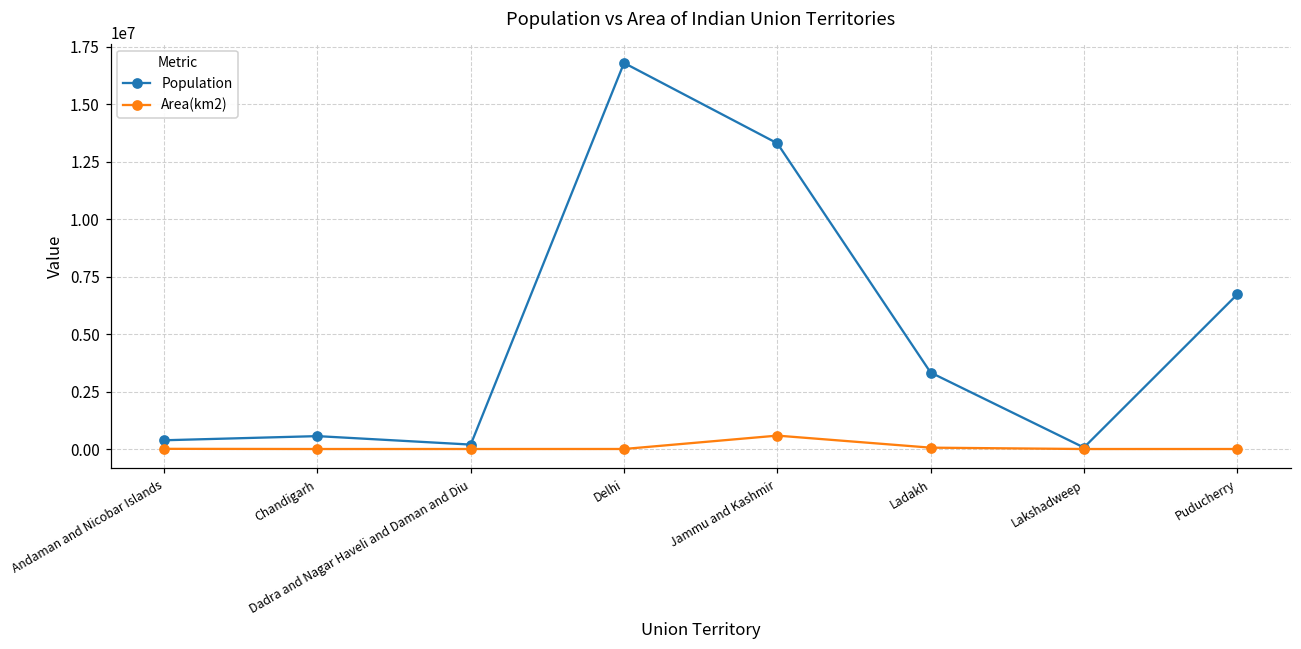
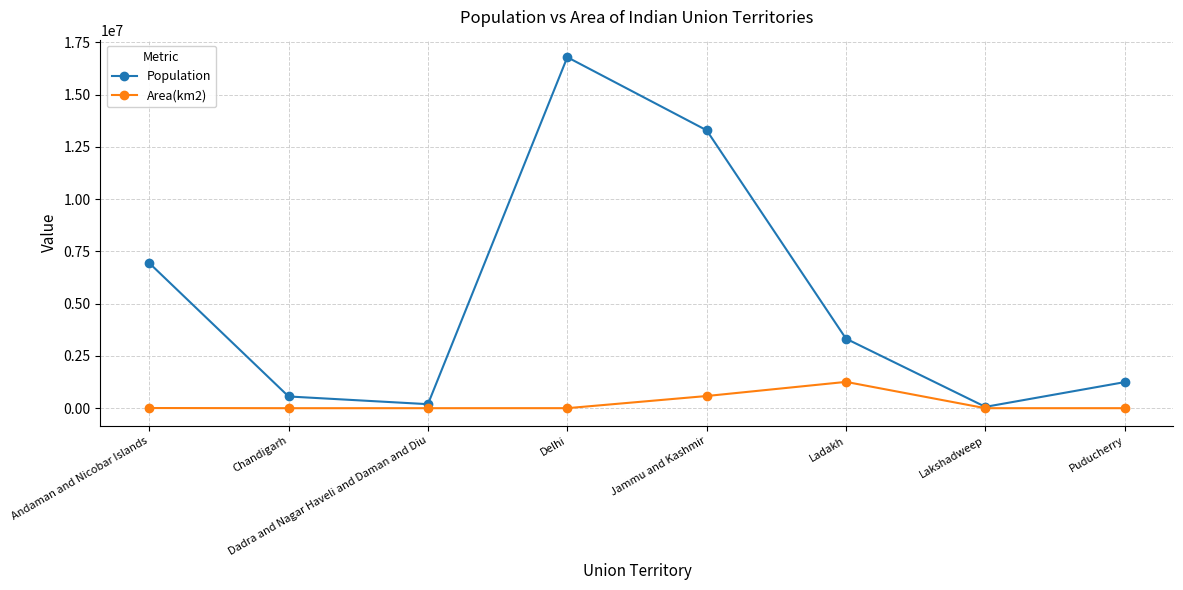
  {
    "Population": {
-     "Andaman and Nicobar Islands": 400000,
+     "Andaman and Nicobar Islands": 6900000,
      "Chandigarh": 600000,
      "Dadra and Nagar Haveli and Daman and Diu": 200000,
      "Delhi": 16800000,
      "Jammu and Kashmir": 13300000,
      "Ladakh": 3300000,
-     "Puducherry": 6700000
+     "Puducherry": 1200000
    },
    "Area(km2)": {
      "Andaman and Nicobar Islands": 0,
      "Chandigarh": 0,
      "Dadra and Nagar Haveli and Daman and Diu": 0,
      "Delhi": 0,
      "Jammu and Kashmir": 600000,
-     "Ladakh": 100000,
+     "Ladakh": 1300000,
      "Puducherry": 0
    }
  }
